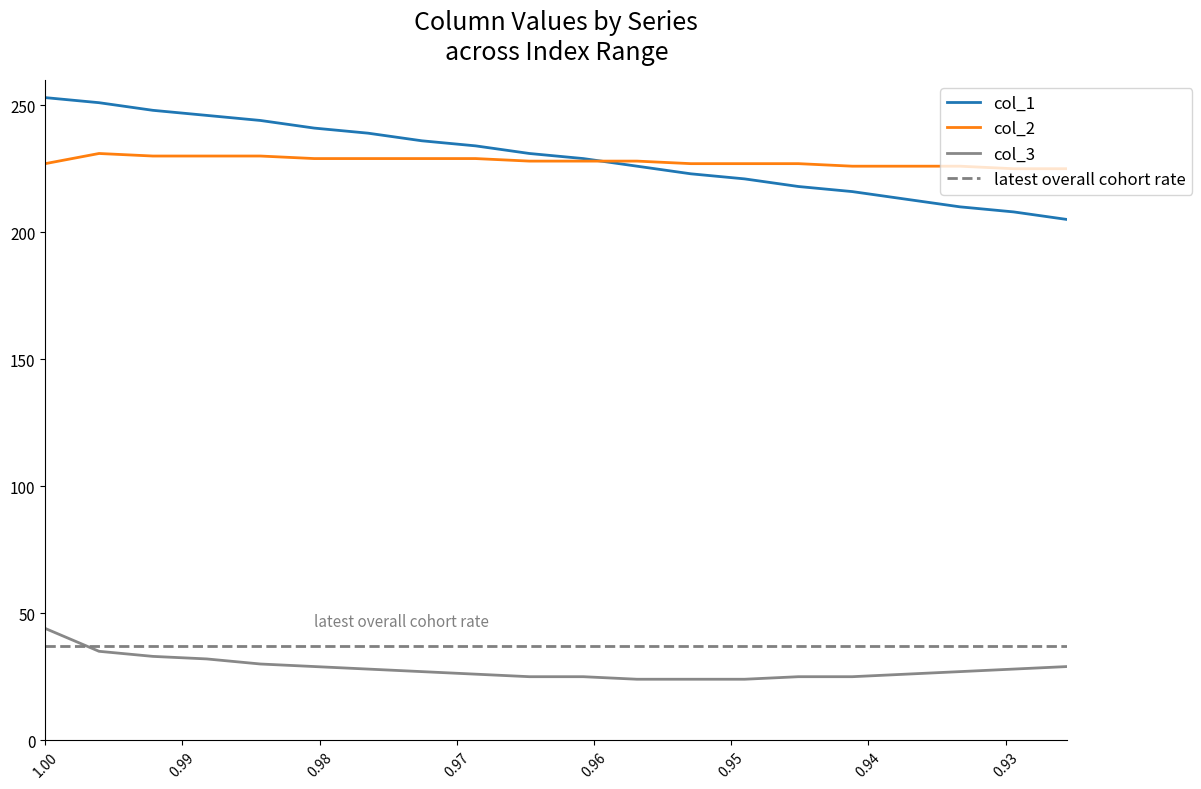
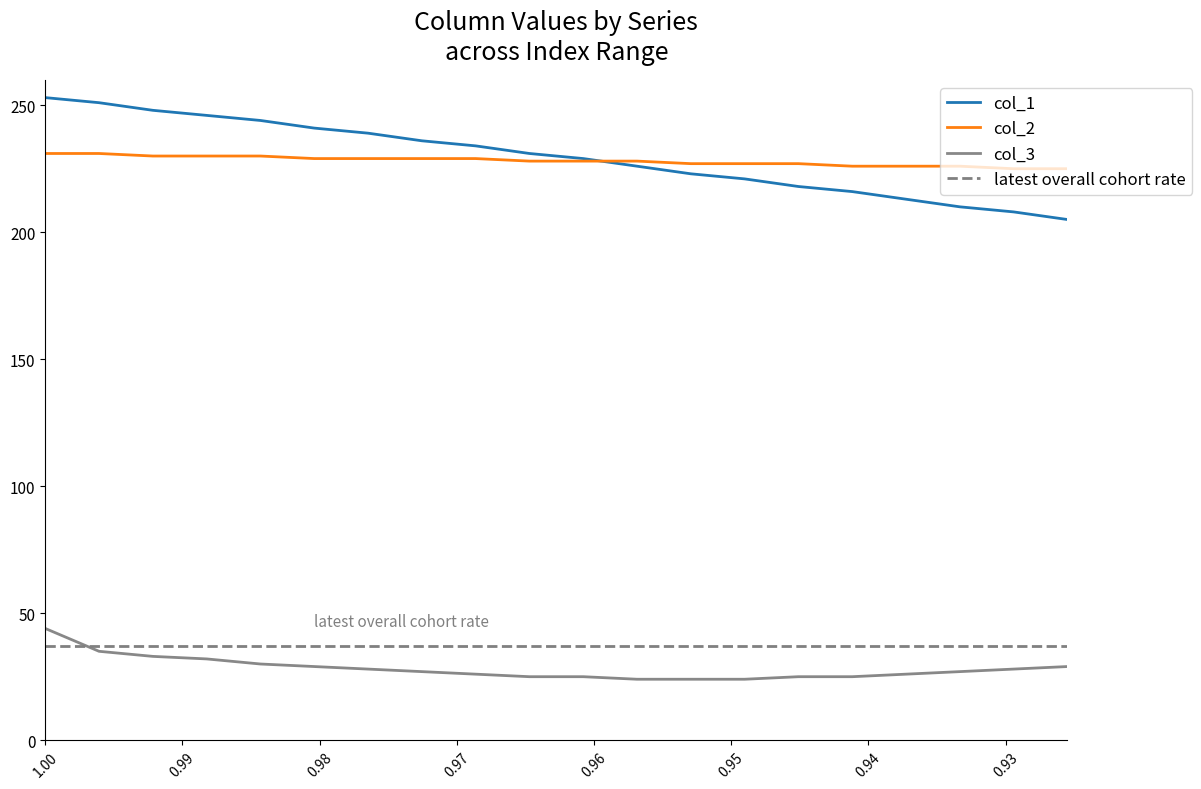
  {
    "col_1": {
      "1.00": 253
    },
    "col_2": {
-     "1.00": 227
+     "1.00": 231
    },
    "col_3": {
      "1.00": 44
    }
  }
